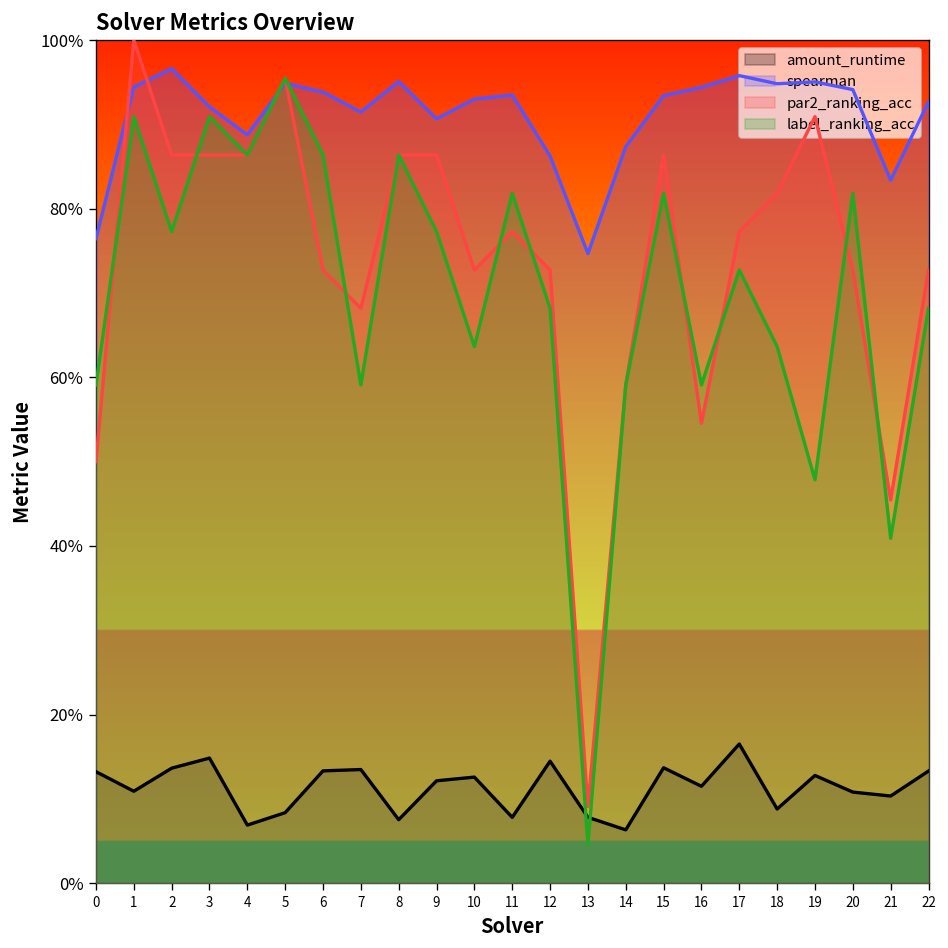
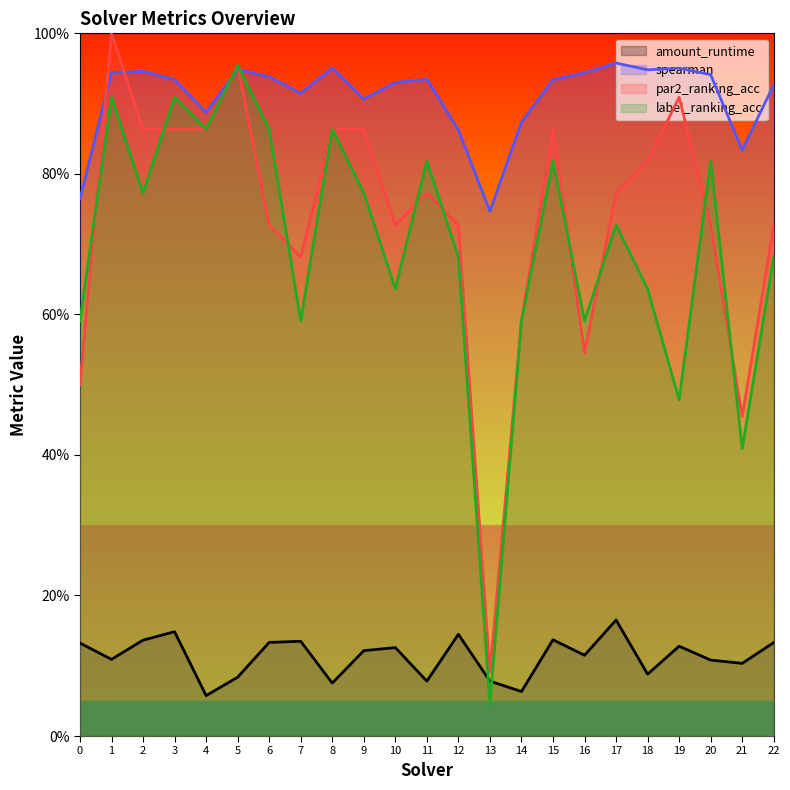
  {
    "amount_runtime": {
      "0": "13%",
      "1": "11%",
      "2": "14%",
      "3": "15%",
-     "4": "7%",
+     "4": "6%",
      "5": "8%",
      "6": "13%",
      "7": "13%",
      "8": "8%",
      "9": "12%",
      "10": "13%",
      "11": "8%",
      "12": "14%",
      "13": "8%",
      "14": "6%",
      "15": "14%",
      "16": "11%",
      "17": "17%",
      "18": "9%",
      "19": "13%",
      "20": "11%",
      "21": "10%",
      "22": "13%"
    },
    "spearman": {
      "0": "76%",
      "1": "94%",
-     "2": "97%",
-     "3": "92%",
+     "2": "95%",
+     "3": "93%",
      "4": "89%",
      "5": "95%",
      "6": "94%",
      "7": "91%",
      "8": "95%",
      "9": "91%",
      "10": "93%",
      "11": "93%",
      "12": "86%",
      "13": "75%",
      "14": "87%",
      "15": "93%",
      "16": "94%",
      "21": "83%",
      "22": "93%"
    },
    "par2_ranking_acc": {
      "0": "50%",
      "1": "100%",
      "2": "86%",
      "3": "86%",
      "6": "73%",
      "7": "68%",
      "9": "86%",
      "10": "73%",
      "11": "77%",
      "12": "73%",
      "13": "9%",
      "15": "86%",
      "16": "55%",
      "17": "77%",
      "18": "82%",
      "20": "73%",
      "21": "45%",
      "22": "73%"
    },
    "label_ranking_acc": {
      "0": "59%",
      "1": "91%",
      "2": "77%",
      "3": "91%",
      "6": "86%",
      "7": "59%",
      "9": "77%",
      "10": "64%",
      "11": "82%",
      "12": "68%",
      "13": "5%",
      "15": "82%",
      "16": "59%",
      "17": "73%",
      "18": "64%",
      "19": "48%",
      "20": "82%",
      "21": "41%",
      "22": "68%"
    }
  }
